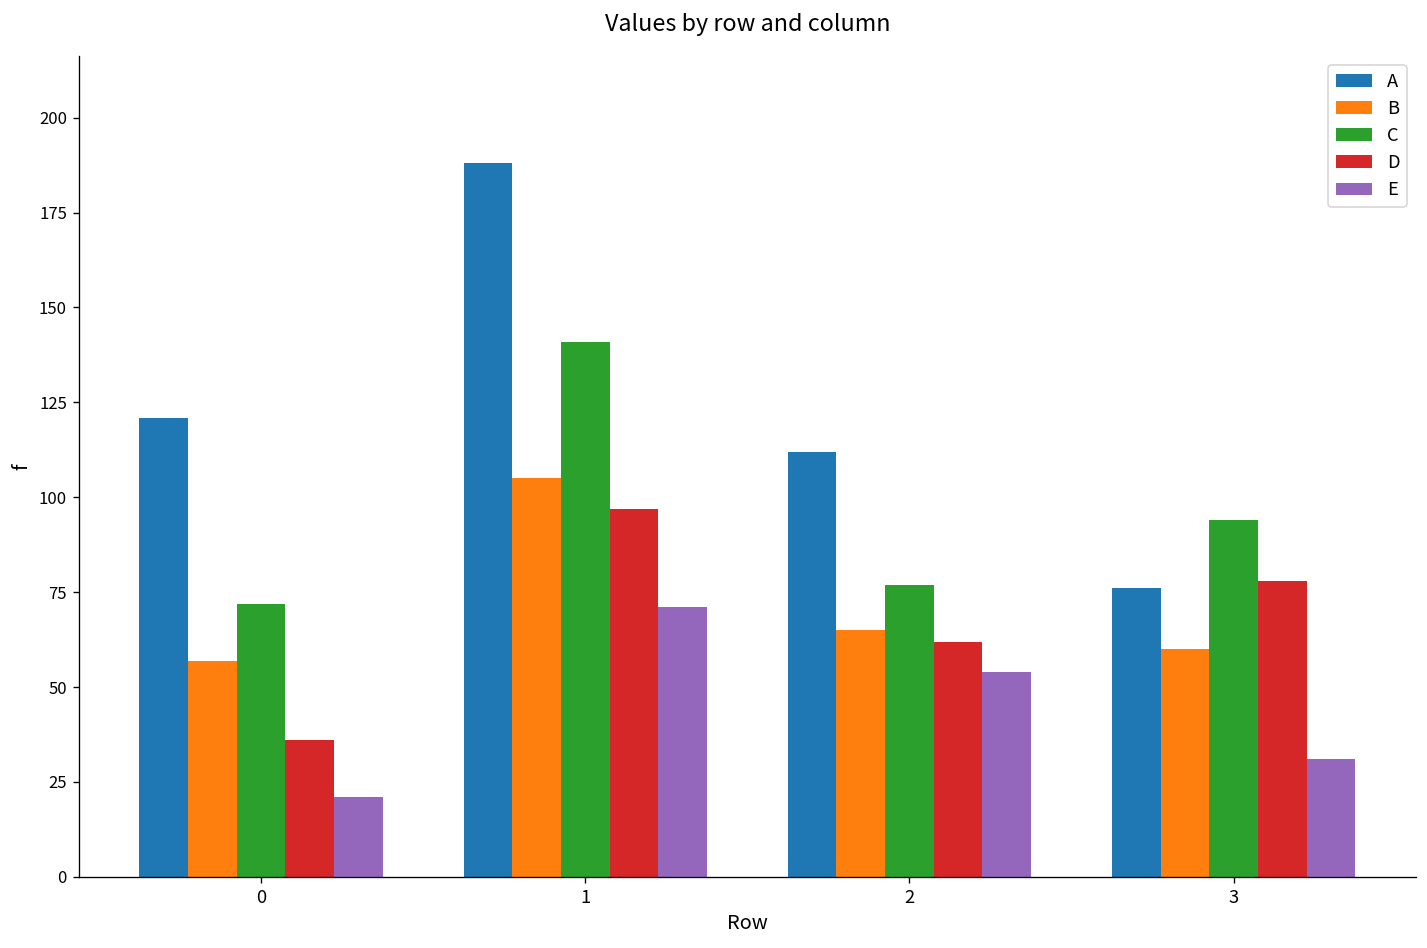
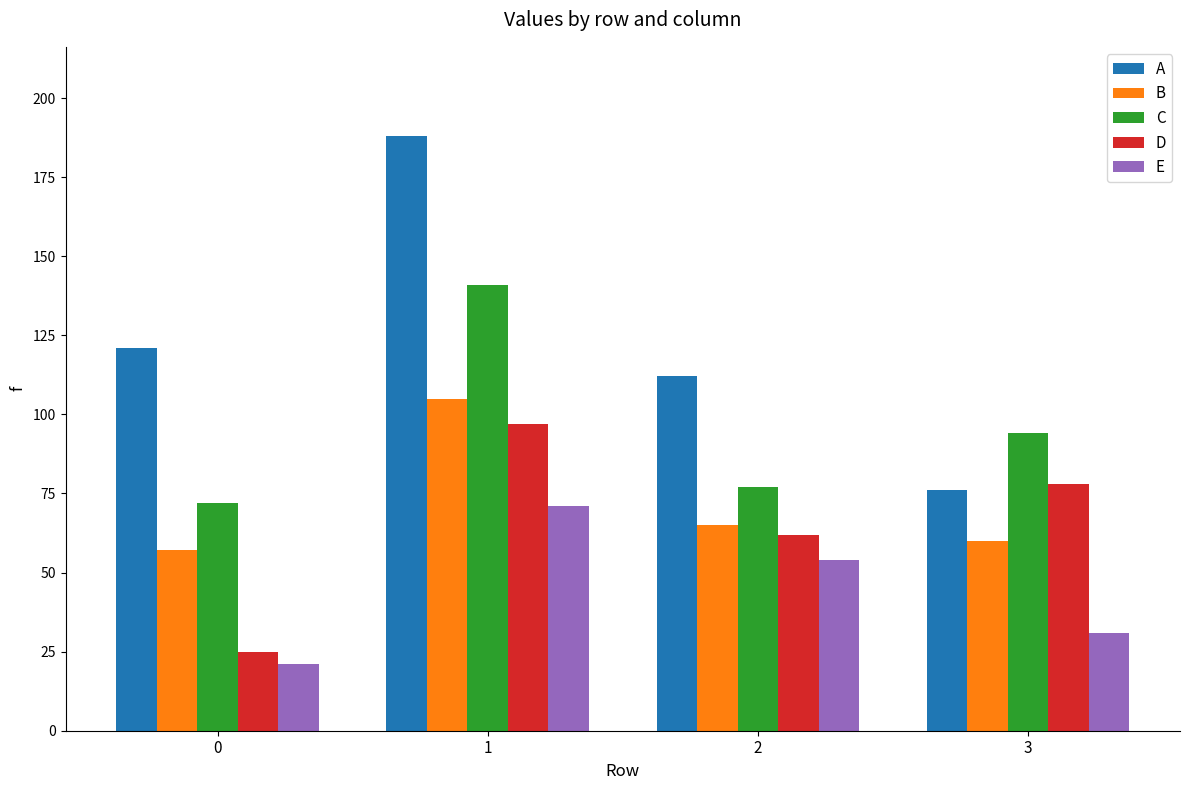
  {
    "A": {
      "0": 121,
      "1": 188,
      "2": 112,
      "3": 76
    },
    "B": {
      "0": 57,
      "1": 105,
      "2": 65,
      "3": 60
    },
    "C": {
      "0": 72,
      "1": 141,
      "2": 77,
      "3": 94
    },
    "D": {
-     "0": 36,
+     "0": 25,
      "1": 97,
      "2": 62,
      "3": 78
    },
    "E": {
      "0": 21,
      "1": 71,
      "2": 54,
      "3": 31
    }
  }
